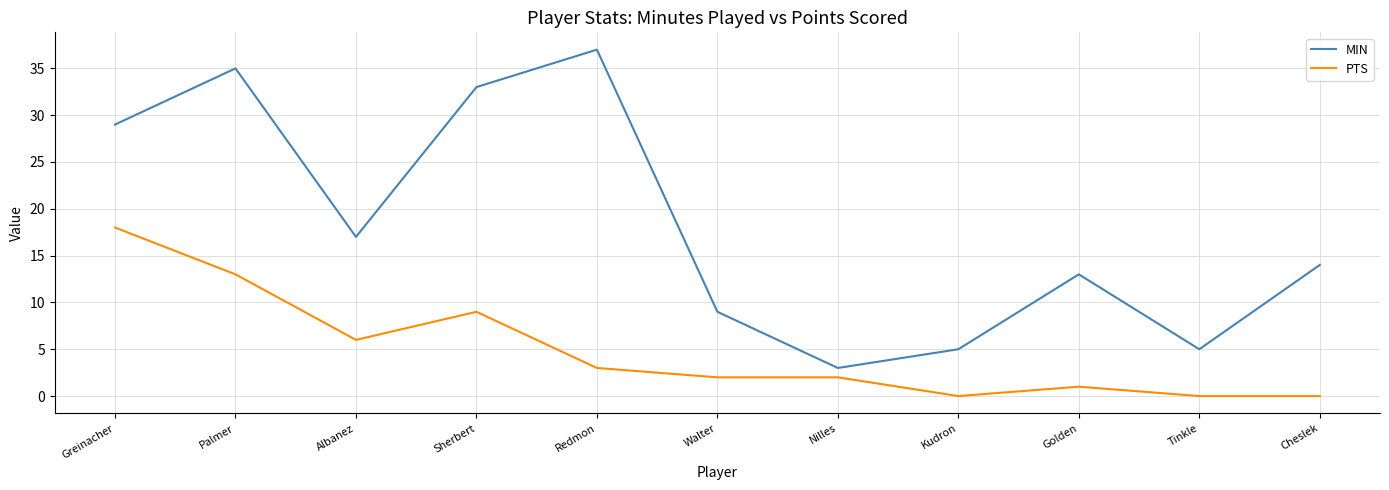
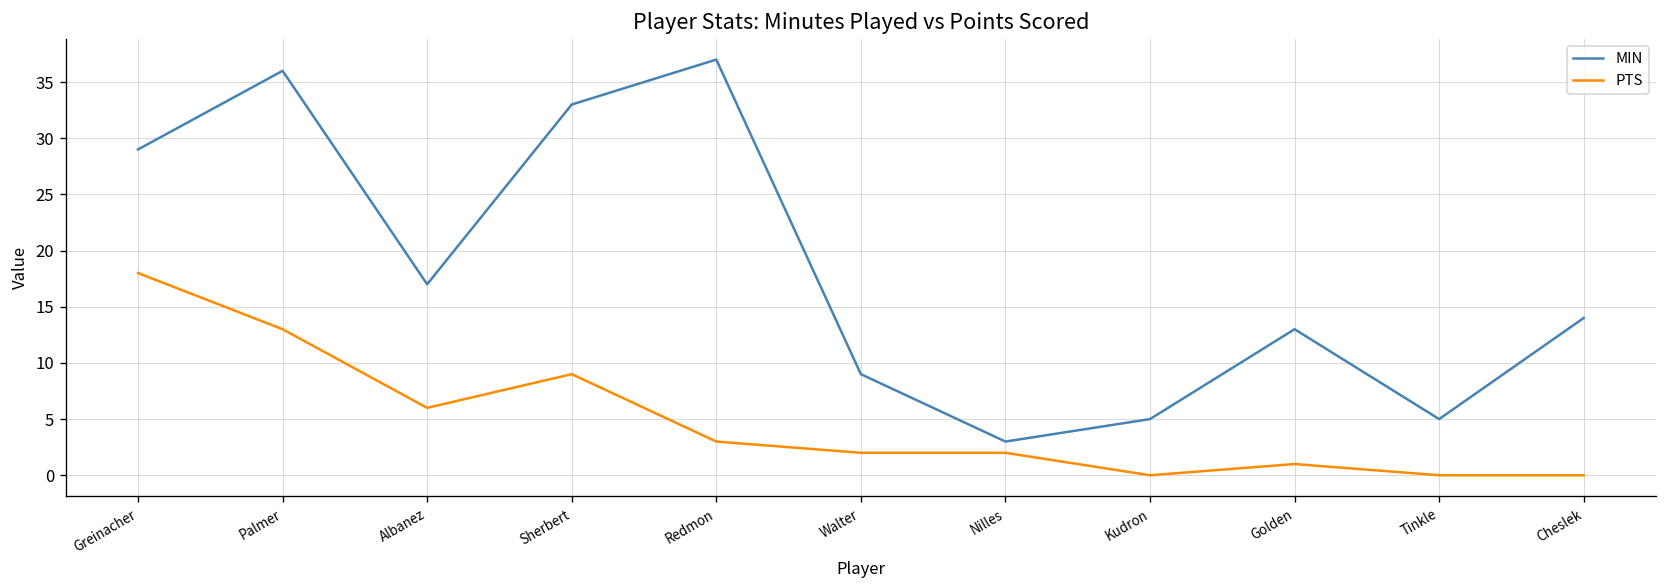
  {
    "MIN": {
      "Greinacher": 29,
-     "Palmer": 35,
+     "Palmer": 36,
      "Albanez": 17,
      "Sherbert": 33,
      "Redmon": 37,
      "Walter": 9,
      "Nilles": 3,
      "Kudron": 5,
      "Golden": 13,
      "Tinkle": 5,
      "Cheslek": 14
    },
    "PTS": {
      "Greinacher": 18,
      "Palmer": 13,
      "Albanez": 6,
      "Sherbert": 9,
      "Redmon": 3,
      "Walter": 2,
      "Nilles": 2,
      "Kudron": 0,
      "Golden": 1,
      "Tinkle": 0,
      "Cheslek": 0
    }
  }
